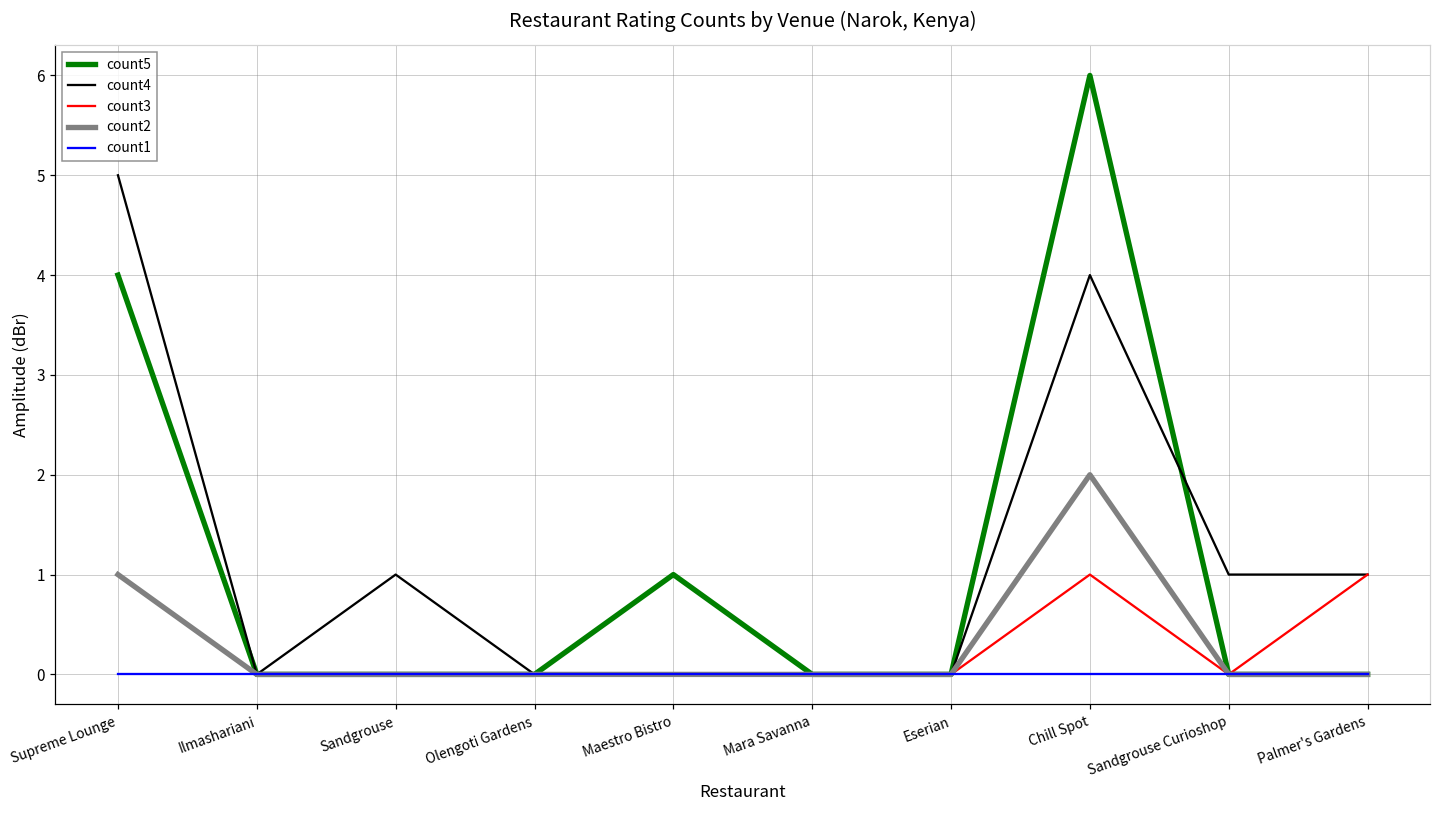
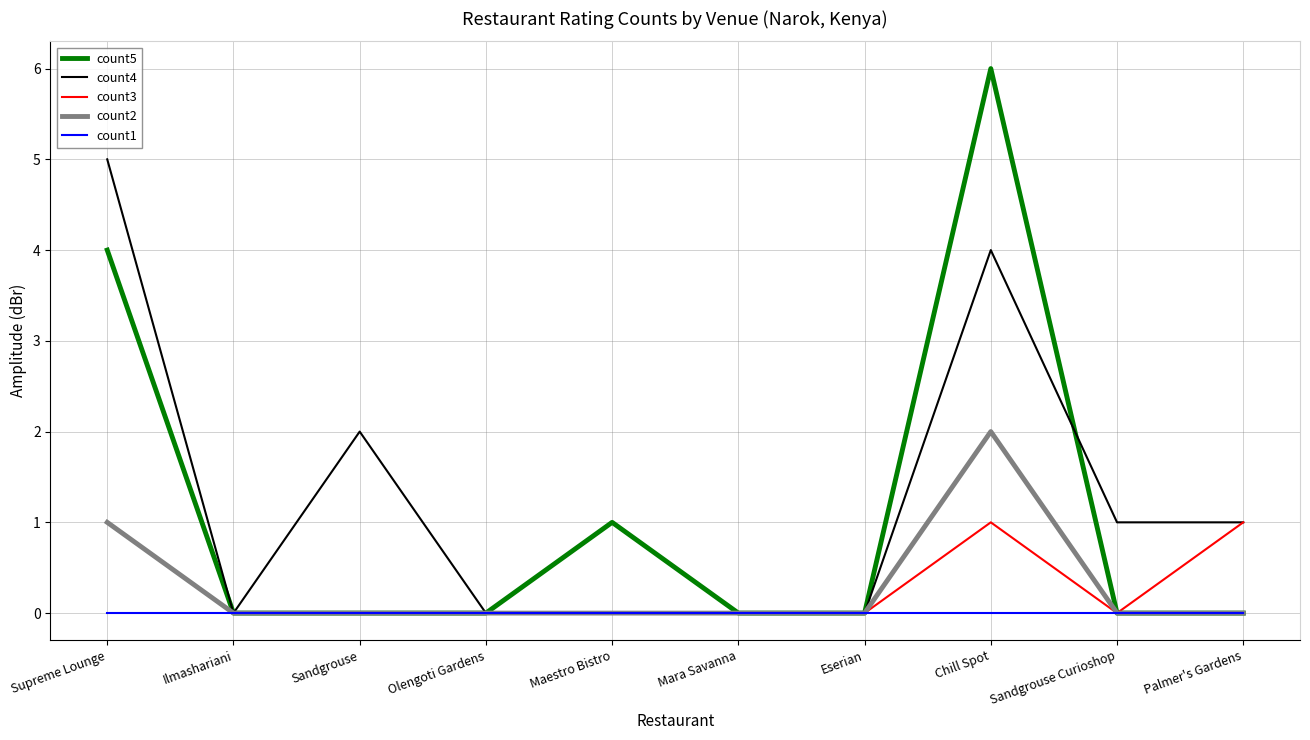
  {
    "count5": {
      "Supreme Lounge": 4,
      "Maestro Bistro": 1,
      "Chill Spot": 6
    },
    "count4": {
      "Supreme Lounge": 5,
-     "Sandgrouse": 1,
+     "Sandgrouse": 2,
      "Chill Spot": 4,
      "Sandgrouse Curioshop": 1
    },
    "count3": {
      "Chill Spot": 1
    },
    "count2": {
      "Chill Spot": 2
    },
    "count1": {
      "Supreme Lounge": 0,
      "Chill Spot": 0
    }
  }
